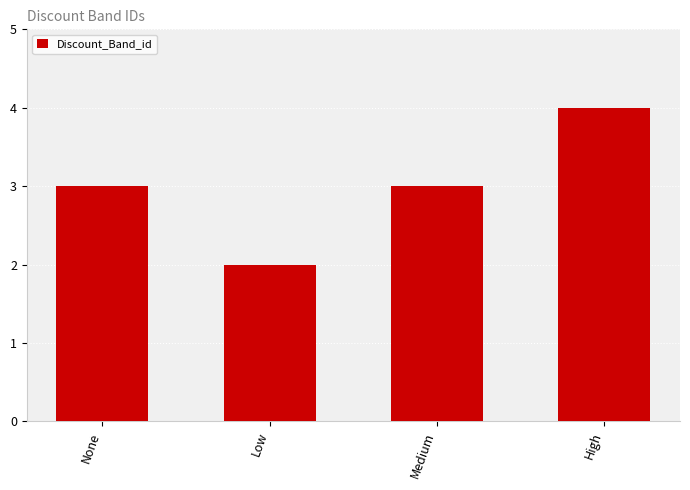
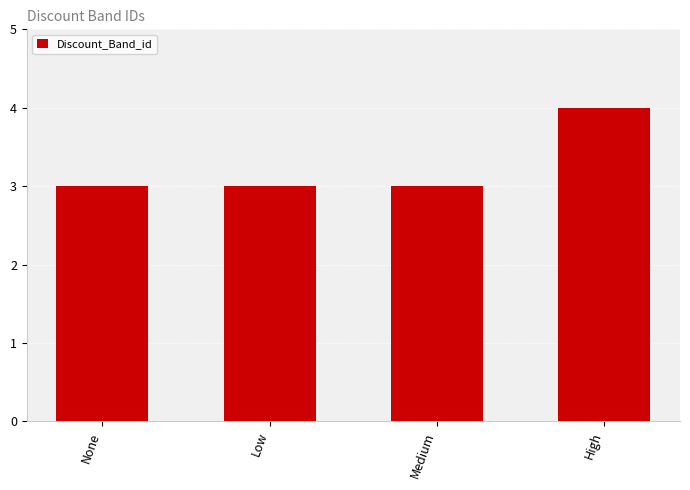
  {
    "None": 3,
-   "Low": 2,
+   "Low": 3,
    "Medium": 3,
    "High": 4
  }
